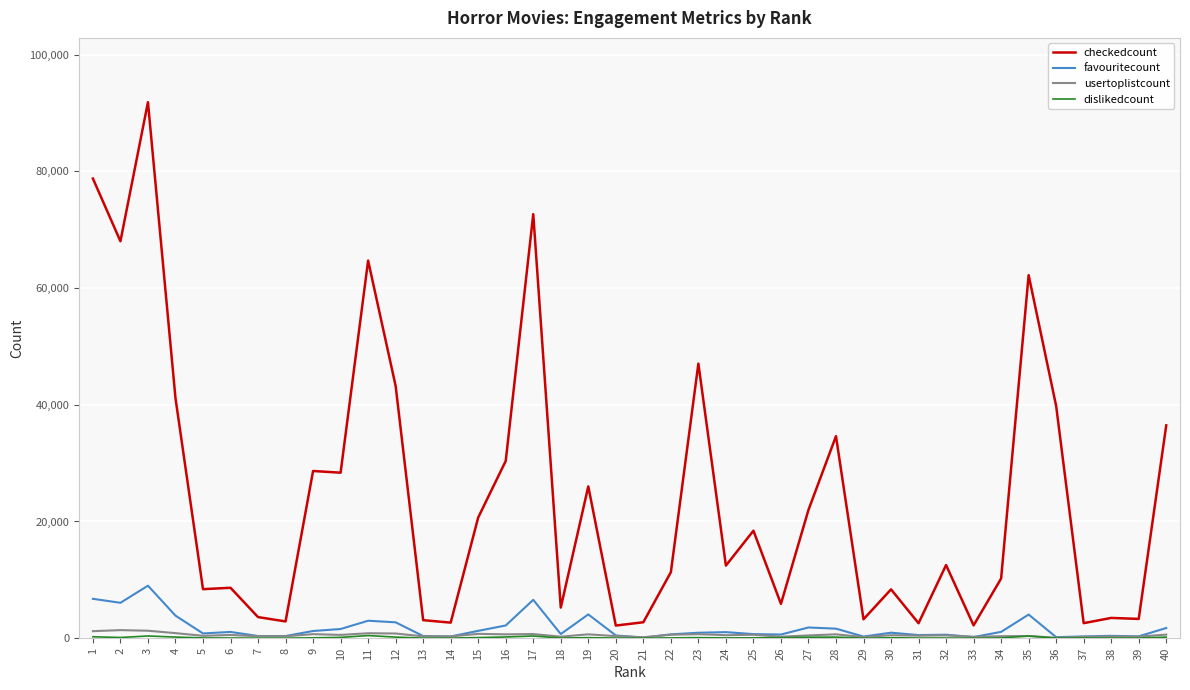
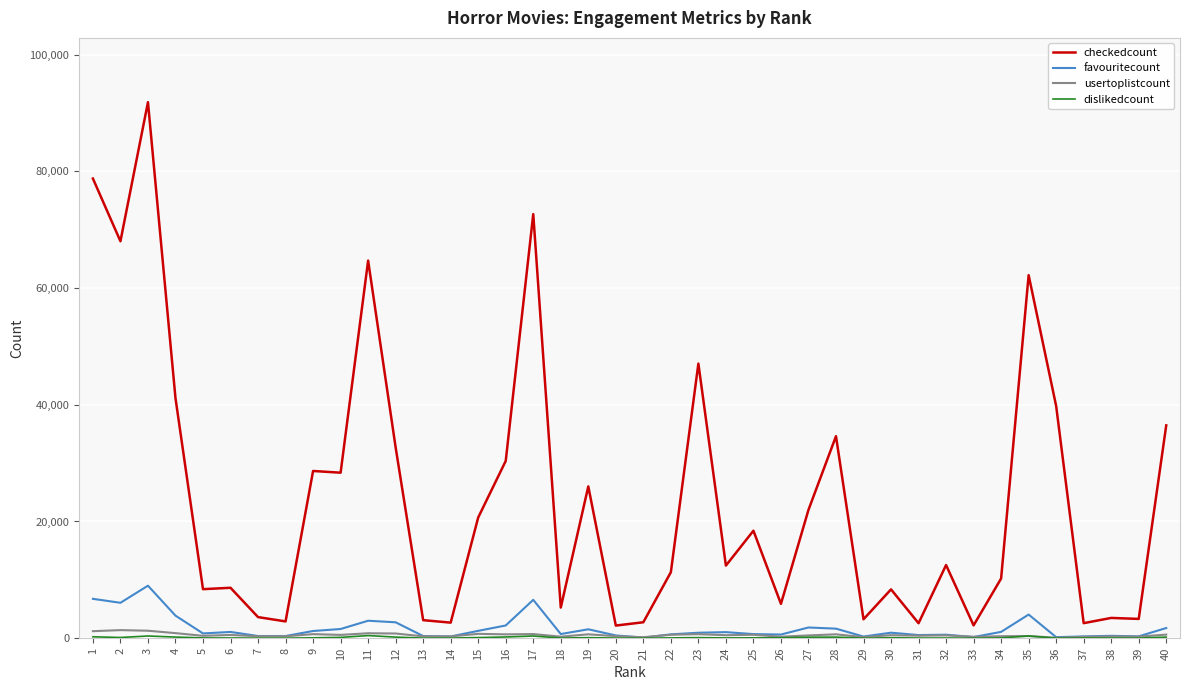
  {
    "checkedcount": {
      "1": "79,000",
      "2": "68,000",
      "3": "92,000",
      "4": "41,000",
      "5": "8,000",
      "6": "9,000",
      "7": "4,000",
      "8": "3,000",
      "9": "29,000",
      "10": "28,000",
      "11": "65,000",
-     "12": "43,000",
+     "12": "33,000",
      "13": "3,000",
      "14": "3,000",
      "15": "21,000",
      "16": "30,000",
      "17": "73,000",
      "18": "5,000",
      "19": "26,000",
      "20": "2,000",
      "21": "3,000",
      "22": "11,000",
      "23": "47,000",
      "24": "12,000",
      "25": "18,000",
      "26": "6,000",
      "27": "22,000",
      "28": "35,000",
      "29": "3,000",
      "30": "8,000",
      "31": "3,000",
      "32": "13,000",
      "33": "2,000",
      "34": "10,000",
      "35": "62,000",
      "36": "40,000",
      "37": "3,000",
      "38": "3,000",
      "39": "3,000",
      "40": "36,000"
    },
    "favouritecount": {
      "1": "7,000",
      "2": "6,000",
      "3": "9,000",
      "4": "4,000",
      "6": "1,000",
      "9": "1,000",
      "10": "2,000",
      "11": "3,000",
      "12": "3,000",
      "15": "1,000",
      "16": "2,000",
      "17": "7,000",
      "18": "1,000",
-     "19": "4,000",
+     "19": "2,000",
      "24": "1,000",
      "27": "2,000",
      "28": "2,000",
      "34": "1,000",
      "35": "4,000",
      "40": "2,000"
    },
    "usertoplistcount": {
      "1": "1,000",
      "2": "1,000",
      "3": "1,000",
      "4": "1,000",
      "6": "1,000",
      "9": "1,000",
      "12": "1,000",
      "15": "1,000",
      "16": "1,000",
      "19": "1,000",
      "24": "1,000",
      "28": "1,000"
    },
    "dislikedcount": {
      "1": "0",
      "2": "0",
      "3": "0",
      "4": "0",
      "6": "0",
      "9": "0",
      "12": "0",
      "15": "0",
      "16": "0",
      "19": "0",
      "22": "0",
      "23": "0",
      "24": "0",
      "25": "0",
      "28": "0",
      "32": "0"
    }
  }
